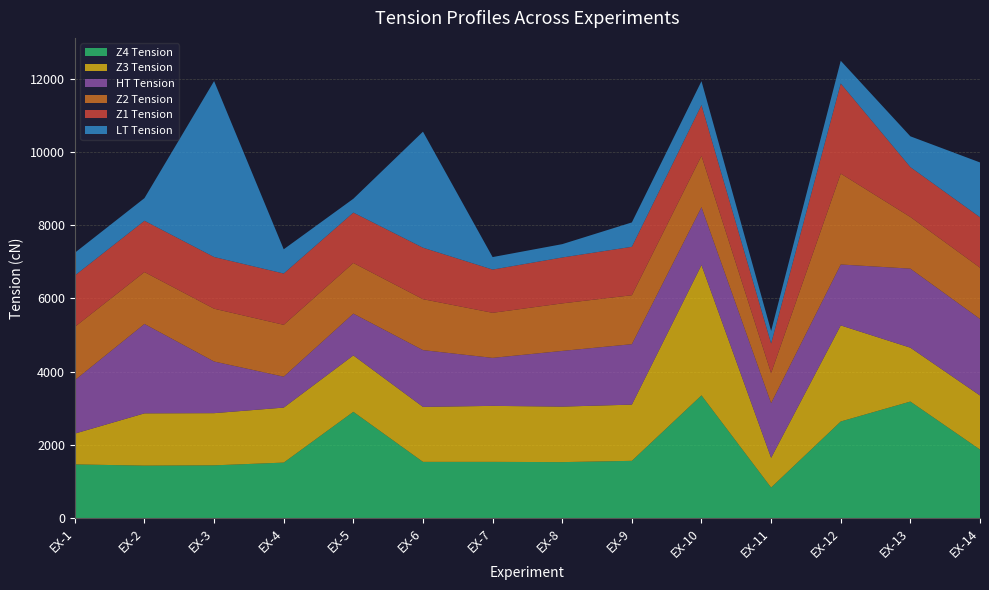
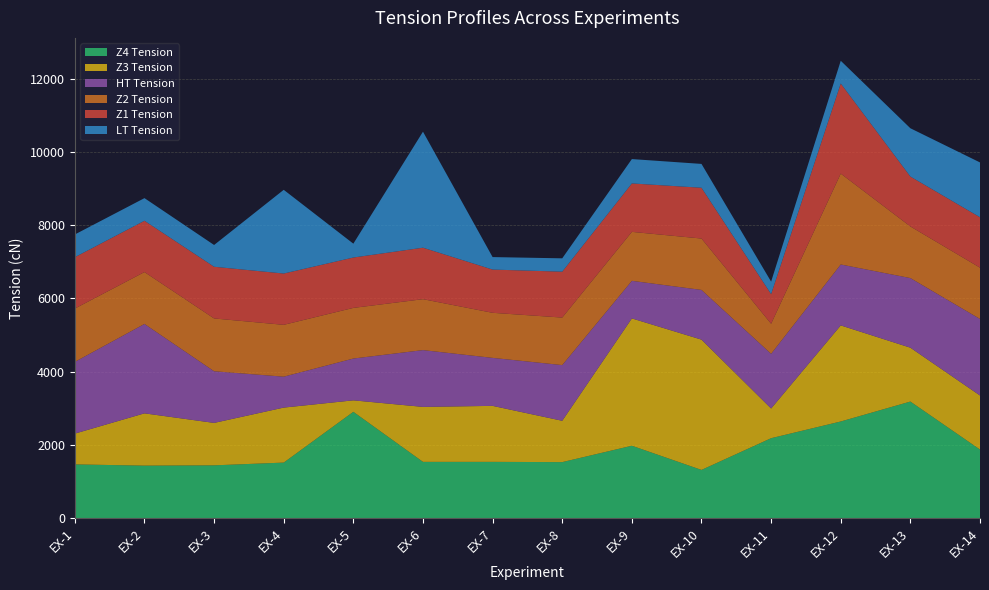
  {
    "Z4 Tension": {
      "EX-1": 1500,
      "EX-2": 1400,
      "EX-3": 1400,
      "EX-4": 1500,
      "EX-5": 2900,
      "EX-6": 1500,
      "EX-7": 1500,
      "EX-8": 1500,
-     "EX-9": 1600,
-     "EX-10": 3400,
-     "EX-11": 800,
+     "EX-9": 2000,
+     "EX-10": 1300,
+     "EX-11": 2200,
      "EX-12": 2600,
      "EX-13": 3200,
      "EX-14": 1900
    },
    "Z3 Tension": {
      "EX-1": 800,
      "EX-2": 1400,
-     "EX-3": 1400,
+     "EX-3": 1200,
      "EX-4": 1500,
-     "EX-5": 1500,
+     "EX-5": 300,
      "EX-6": 1500,
      "EX-7": 1500,
-     "EX-8": 1500,
-     "EX-9": 1500,
+     "EX-8": 1100,
+     "EX-9": 3500,
      "EX-10": 3600,
      "EX-11": 800,
      "EX-12": 2600,
      "EX-13": 1500,
      "EX-14": 1500
    },
    "HT Tension": {
-     "EX-1": 1500,
+     "EX-1": 2000,
      "EX-2": 2400,
      "EX-3": 1400,
      "EX-4": 800,
      "EX-5": 1100,
      "EX-6": 1600,
      "EX-7": 1300,
      "EX-8": 1500,
-     "EX-9": 1700,
-     "EX-10": 1600,
+     "EX-9": 1000,
+     "EX-10": 1400,
      "EX-11": 1500,
      "EX-12": 1700,
-     "EX-13": 2200,
+     "EX-13": 1900,
      "EX-14": 2100
    },
    "LT Tension": {
      "EX-1": 600,
      "EX-2": 600,
-     "EX-3": 4800,
-     "EX-4": 700,
+     "EX-3": 600,
+     "EX-4": 2300,
      "EX-5": 400,
      "EX-6": 3200,
      "EX-7": 300,
      "EX-8": 400,
      "EX-9": 700,
      "EX-10": 700,
      "EX-11": 300,
      "EX-12": 600,
-     "EX-13": 800,
+     "EX-13": 1300,
      "EX-14": 1500
    }
  }
